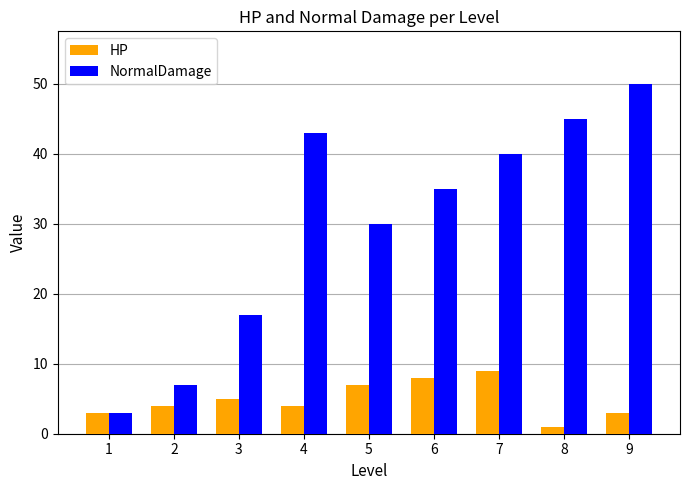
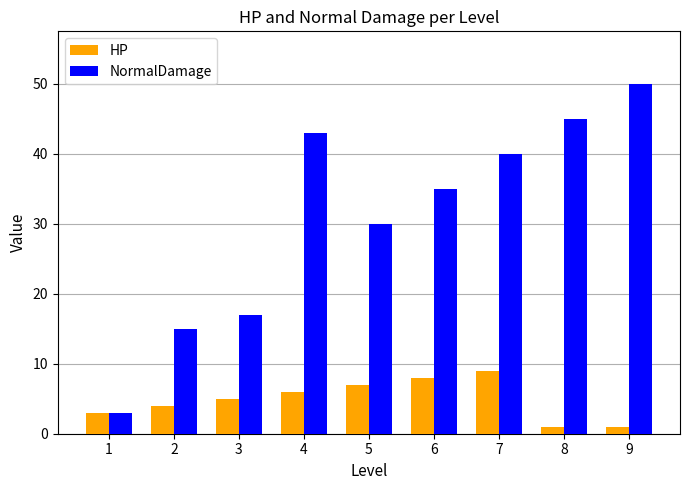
  {
    "HP": {
      "1": 3,
      "2": 4,
      "3": 5,
-     "4": 4,
+     "4": 6,
      "5": 7,
      "6": 8,
      "7": 9,
      "8": 1,
-     "9": 3
+     "9": 1
    },
    "NormalDamage": {
      "1": 3,
-     "2": 7,
+     "2": 15,
      "3": 17,
      "4": 43,
      "5": 30,
      "6": 35,
      "7": 40,
      "8": 45,
      "9": 50
    }
  }
